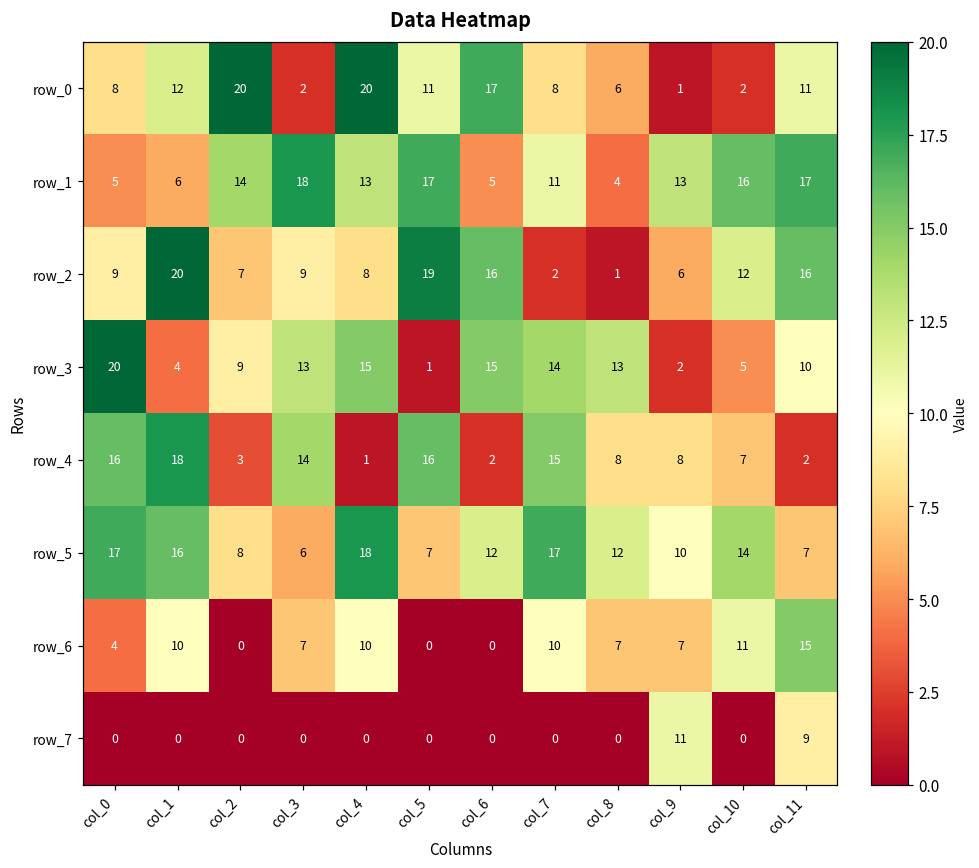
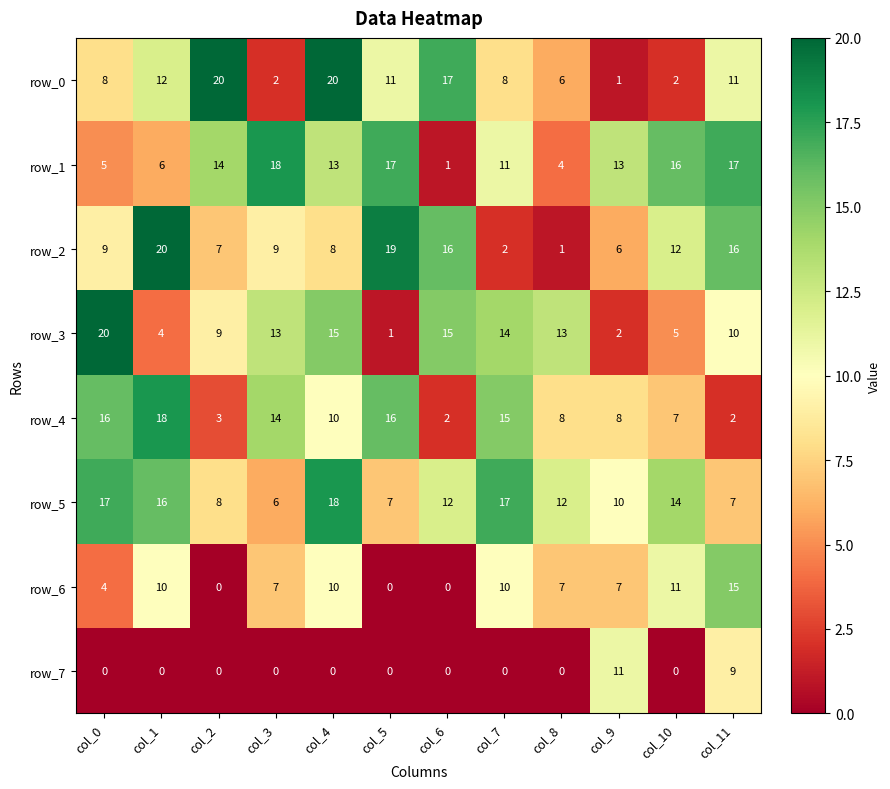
  {
    "row_0": {
      "col_0": 8,
      "col_1": 12,
      "col_2": 20,
      "col_3": 2,
      "col_4": 20,
      "col_5": 11,
      "col_6": 17,
      "col_7": 8,
      "col_8": 6,
      "col_9": 1,
      "col_10": 2,
      "col_11": 11
    },
    "row_1": {
      "col_0": 5,
      "col_1": 6,
      "col_2": 14,
      "col_3": 18,
      "col_4": 13,
      "col_5": 17,
-     "col_6": 5,
+     "col_6": 1,
      "col_7": 11,
      "col_8": 4,
      "col_9": 13,
      "col_10": 16,
      "col_11": 17
    },
    "row_2": {
      "col_0": 9,
      "col_1": 20,
      "col_2": 7,
      "col_3": 9,
      "col_4": 8,
      "col_5": 19,
      "col_6": 16,
      "col_7": 2,
      "col_8": 1,
      "col_9": 6,
      "col_10": 12,
      "col_11": 16
    },
    "row_3": {
      "col_0": 20,
      "col_1": 4,
      "col_2": 9,
      "col_3": 13,
      "col_4": 15,
      "col_5": 1,
      "col_6": 15,
      "col_7": 14,
      "col_8": 13,
      "col_9": 2,
      "col_10": 5,
      "col_11": 10
    },
    "row_4": {
      "col_0": 16,
      "col_1": 18,
      "col_2": 3,
      "col_3": 14,
-     "col_4": 1,
+     "col_4": 10,
      "col_5": 16,
      "col_6": 2,
      "col_7": 15,
      "col_8": 8,
      "col_9": 8,
      "col_10": 7,
      "col_11": 2
    },
    "row_5": {
      "col_0": 17,
      "col_1": 16,
      "col_2": 8,
      "col_3": 6,
      "col_4": 18,
      "col_5": 7,
      "col_6": 12,
      "col_7": 17,
      "col_8": 12,
      "col_9": 10,
      "col_10": 14,
      "col_11": 7
    },
    "row_6": {
      "col_0": 4,
      "col_1": 10,
      "col_2": 0,
      "col_3": 7,
      "col_4": 10,
      "col_5": 0,
      "col_6": 0,
      "col_7": 10,
      "col_8": 7,
      "col_9": 7,
      "col_10": 11,
      "col_11": 15
    },
    "row_7": {
      "col_0": 0,
      "col_1": 0,
      "col_2": 0,
      "col_3": 0,
      "col_4": 0,
      "col_5": 0,
      "col_6": 0,
      "col_7": 0,
      "col_8": 0,
      "col_9": 11,
      "col_10": 0,
      "col_11": 9
    }
  }
